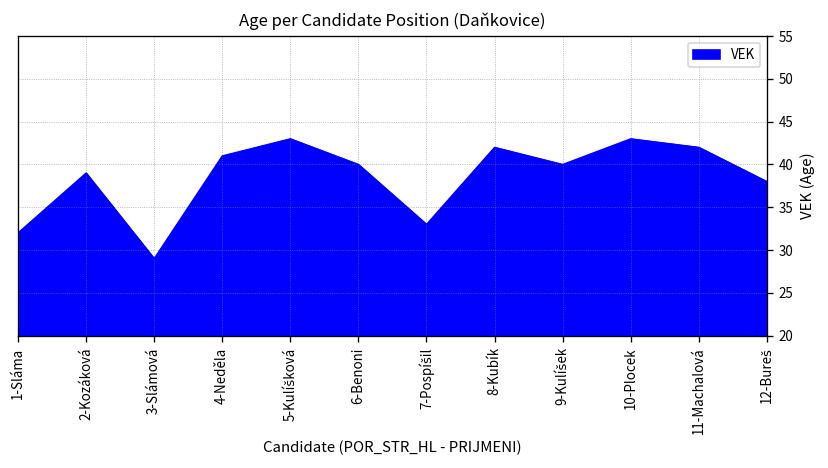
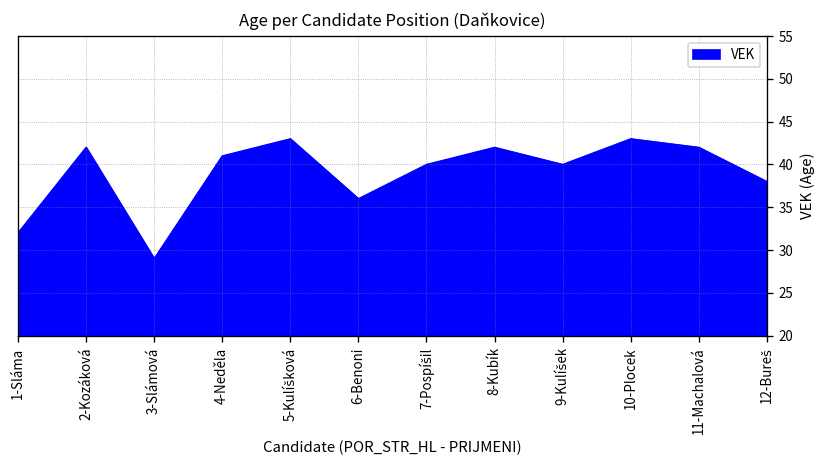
  {
    "1-Sláma": 32,
-   "2-Kozáková": 39,
+   "2-Kozáková": 42,
    "3-Slámová": 29,
    "4-Neděla": 41,
    "5-Kulíšková": 43,
-   "6-Benoni": 40,
-   "7-Pospíšil": 33,
+   "6-Benoni": 36,
+   "7-Pospíšil": 40,
    "8-Kubík": 42,
    "9-Kulíšek": 40,
    "10-Plocek": 43,
    "11-Machalová": 42,
    "12-Bureš": 38
  }
